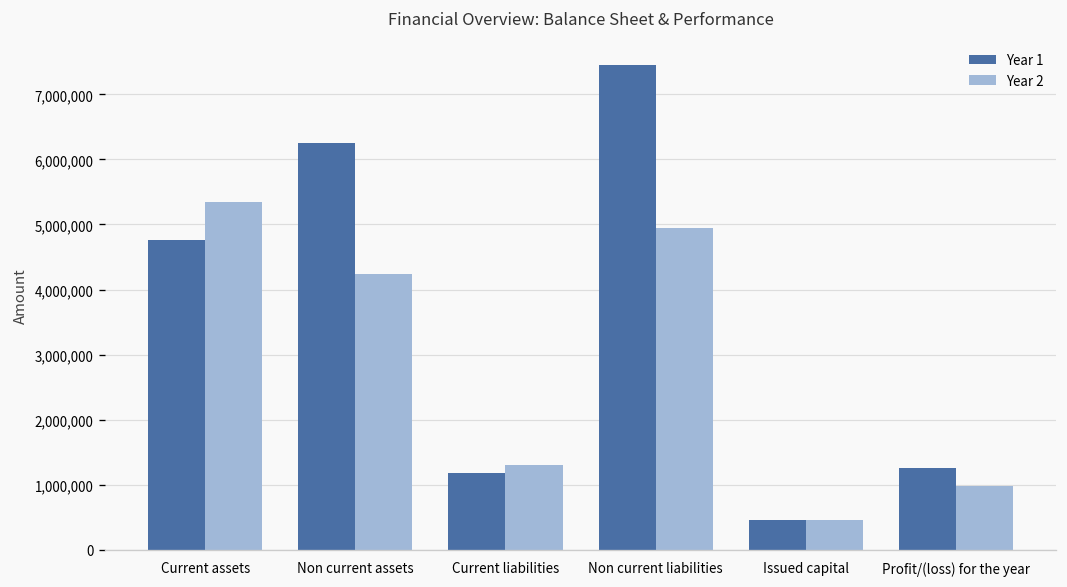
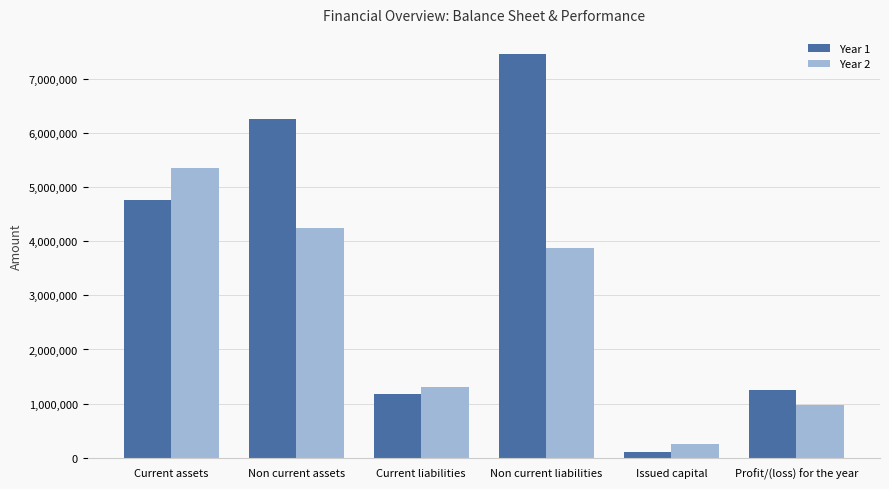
  {
    "Year 1": {
      "Current assets": "4,800,000",
      "Non current assets": "6,300,000",
      "Current liabilities": "1,200,000",
      "Non current liabilities": "7,500,000",
-     "Issued capital": "500,000",
+     "Issued capital": "100,000",
      "Profit/(loss) for the year": "1,300,000"
    },
    "Year 2": {
      "Current assets": "5,300,000",
      "Non current assets": "4,200,000",
      "Current liabilities": "1,300,000",
-     "Non current liabilities": "4,900,000",
-     "Issued capital": "500,000",
+     "Non current liabilities": "3,900,000",
+     "Issued capital": "300,000",
      "Profit/(loss) for the year": "1,000,000"
    }
  }
